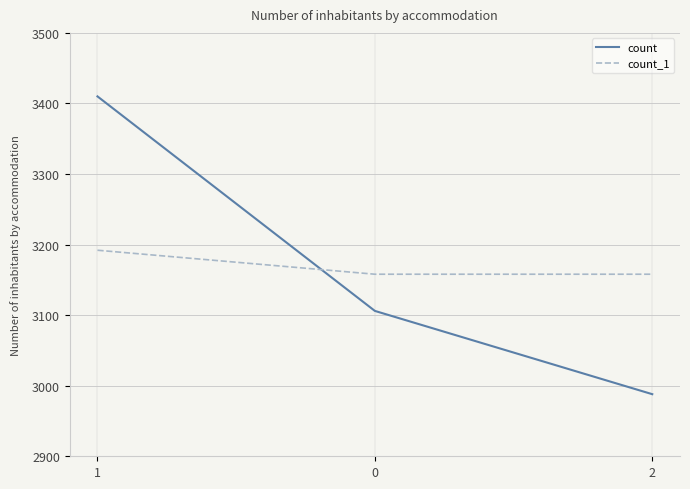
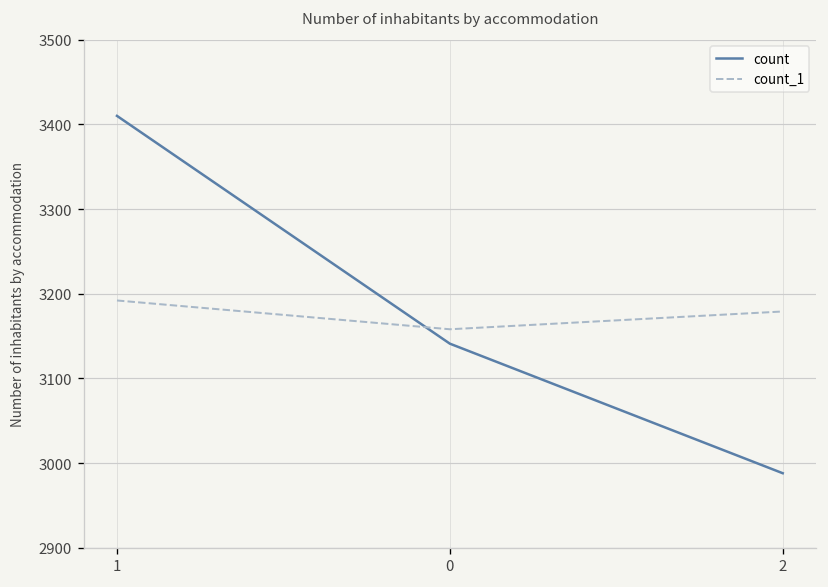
  {
    "count": {
      "1": 3410,
-     "0": 3110,
+     "0": 3140,
      "2": 2990
    },
    "count_1": {
      "1": 3190,
      "0": 3160,
-     "2": 3160
+     "2": 3180
    }
  }
